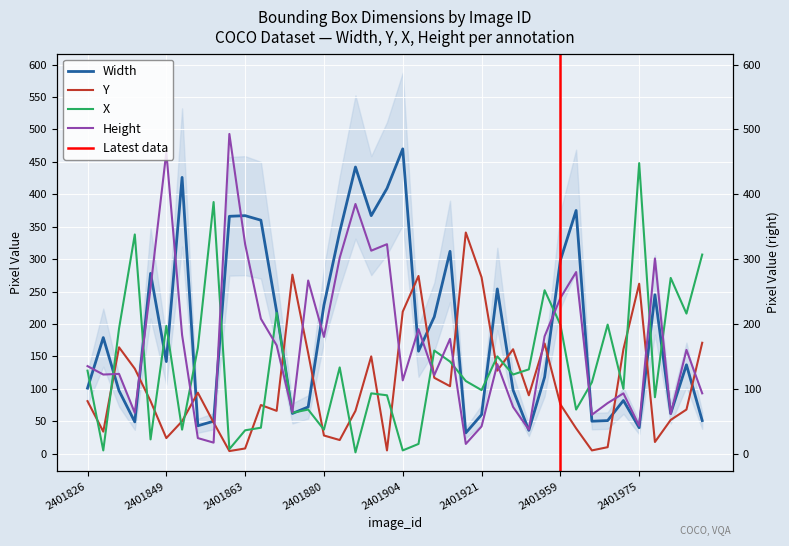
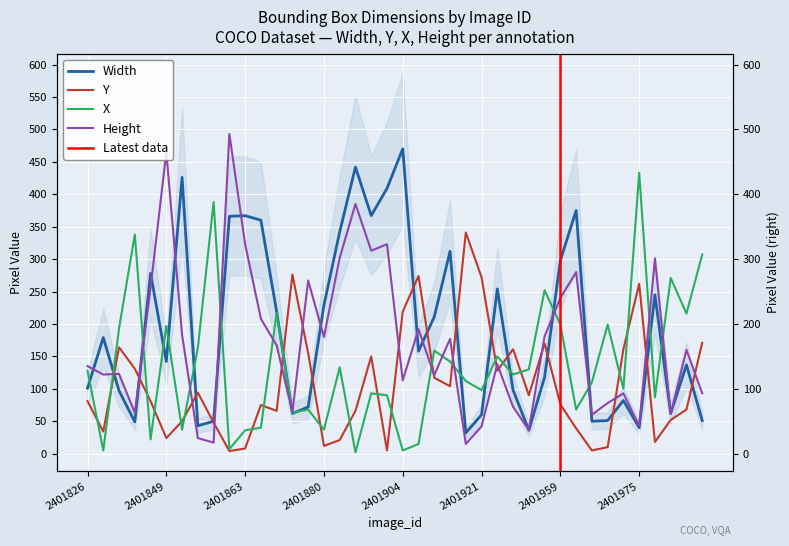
  {
    "Width": {
      "2401826": 100,
      "2401849": 140,
      "2401863": 370,
      "2401880": 230,
      "2401904": 470,
      "2401921": 60,
      "2401959": 300
    },
    "Y": {
      "2401826": 80,
      "2401849": 20,
      "2401863": 10,
-     "2401880": 30,
+     "2401880": 10,
      "2401904": 220,
      "2401921": 270,
      "2401959": 80,
      "2401975": 260
    },
    "X": {
      "2401849": 200,
      "2401863": 40,
      "2401880": 40,
      "2401904": 10,
      "2401921": 100,
      "2401959": 200,
-     "2401975": 450
+     "2401975": 430
    },
    "Height": {
      "2401826": 140,
      "2401863": 320,
      "2401880": 180,
      "2401904": 110,
      "2401921": 40,
      "2401959": 240
    }
  }
